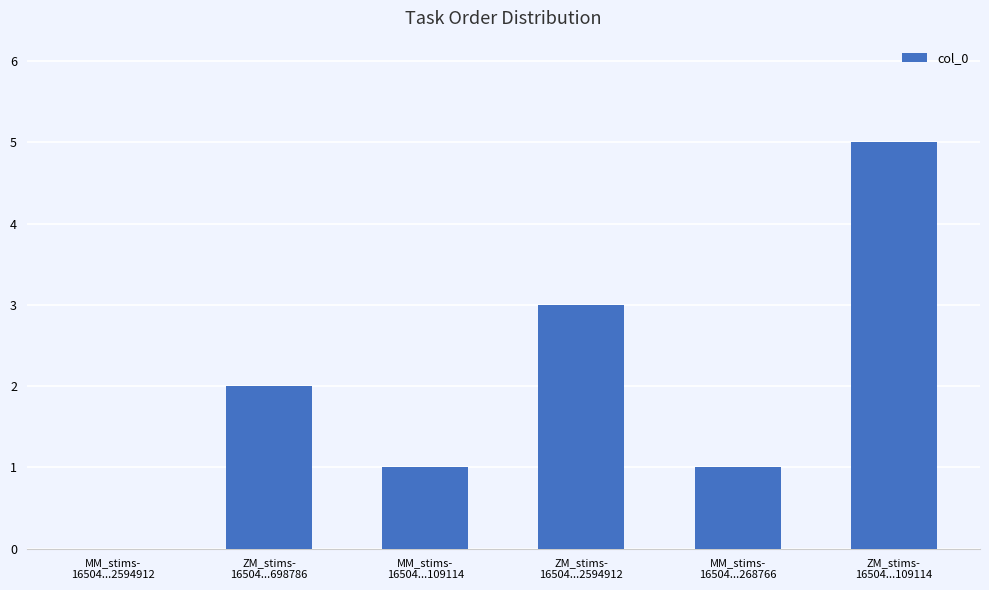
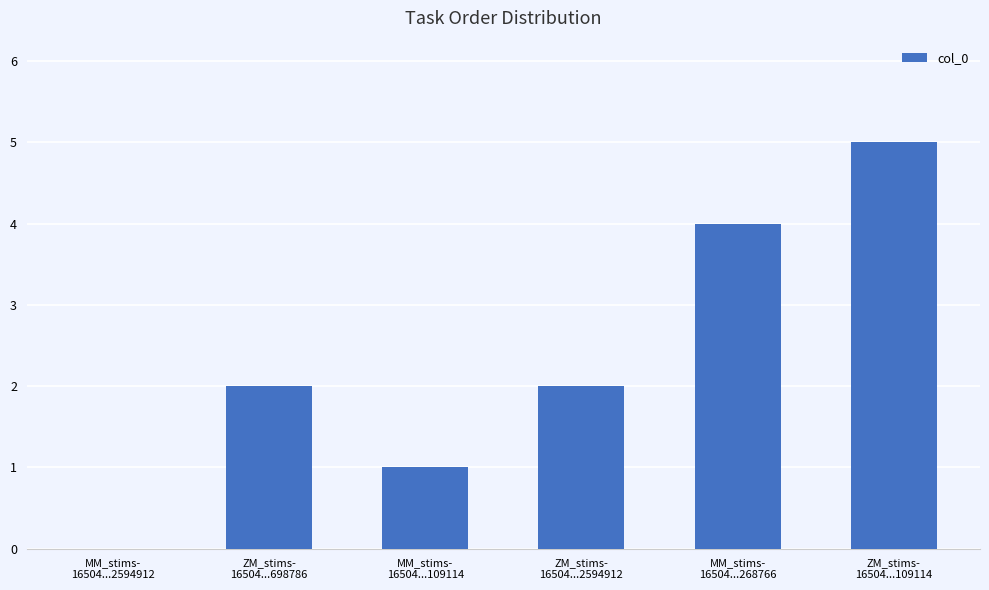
  {
    "MM_stims- 16504...2594912": 0,
    "ZM_stims- 16504...698786": 2,
    "MM_stims- 16504...109114": 1,
-   "ZM_stims- 16504...2594912": 3,
-   "MM_stims- 16504...268766": 1,
+   "ZM_stims- 16504...2594912": 2,
+   "MM_stims- 16504...268766": 4,
    "ZM_stims- 16504...109114": 5
  }
